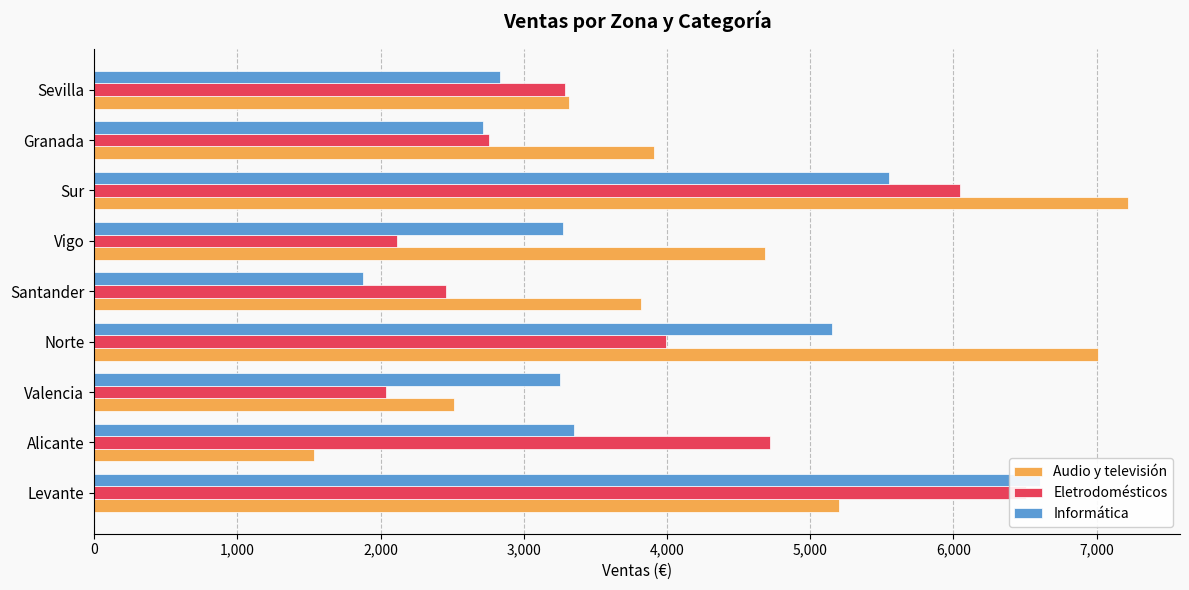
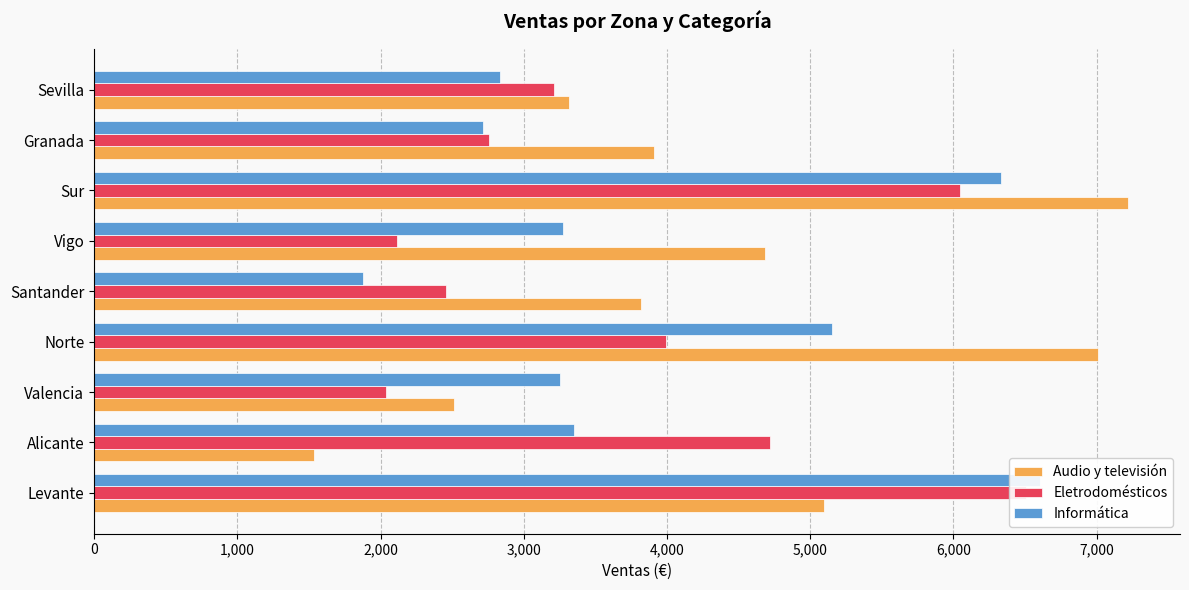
  {
    "Audio y televisión": {
      "Sevilla": "3,310",
      "Granada": "3,910",
      "Sur": "7,220",
      "Vigo": "4,680",
      "Santander": "3,820",
      "Norte": "7,010",
      "Valencia": "2,510",
      "Alicante": "1,540",
-     "Levante": "5,200"
+     "Levante": "5,100"
    },
    "Eletrodomésticos": {
-     "Sevilla": "3,290",
+     "Sevilla": "3,210",
      "Granada": "2,750",
      "Sur": "6,040",
      "Vigo": "2,120",
      "Santander": "2,460",
      "Norte": "3,990",
      "Valencia": "2,040",
      "Alicante": "4,720"
    },
    "Informática": {
      "Sevilla": "2,840",
      "Granada": "2,710",
-     "Sur": "5,550",
+     "Sur": "6,330",
      "Vigo": "3,270",
      "Santander": "1,880",
      "Norte": "5,150",
      "Valencia": "3,250",
      "Alicante": "3,350"
    }
  }
